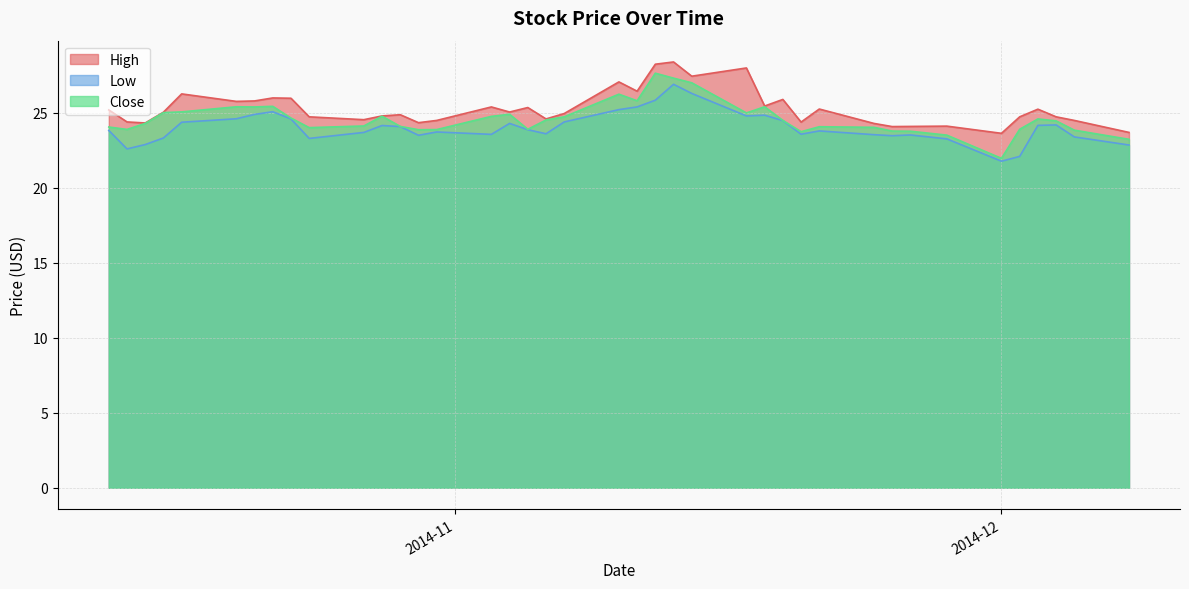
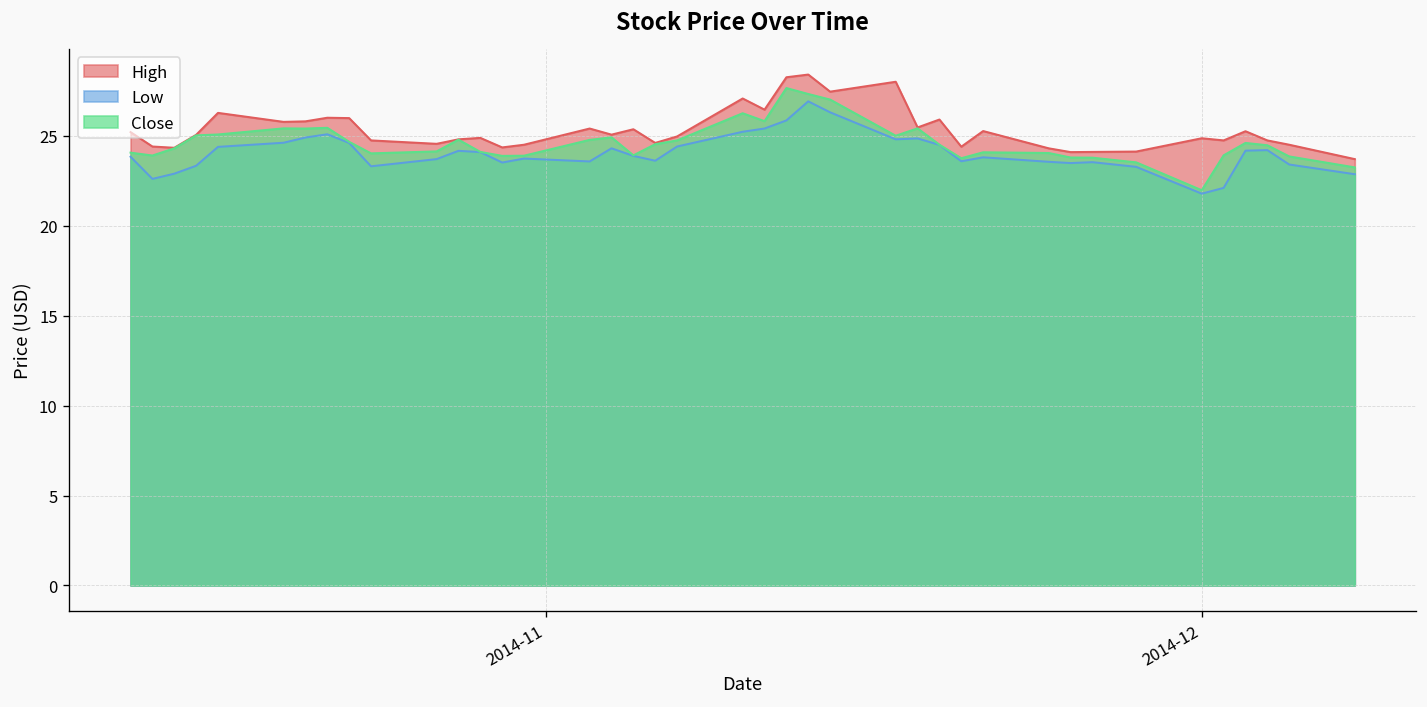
  {
    "High": {
-     "2014-12": 23.6
+     "2014-12": 24.9
    },
    "Low": {
      "2014-12": 21.8
    },
    "Close": {
      "2014-12": 22.0
    }
  }
